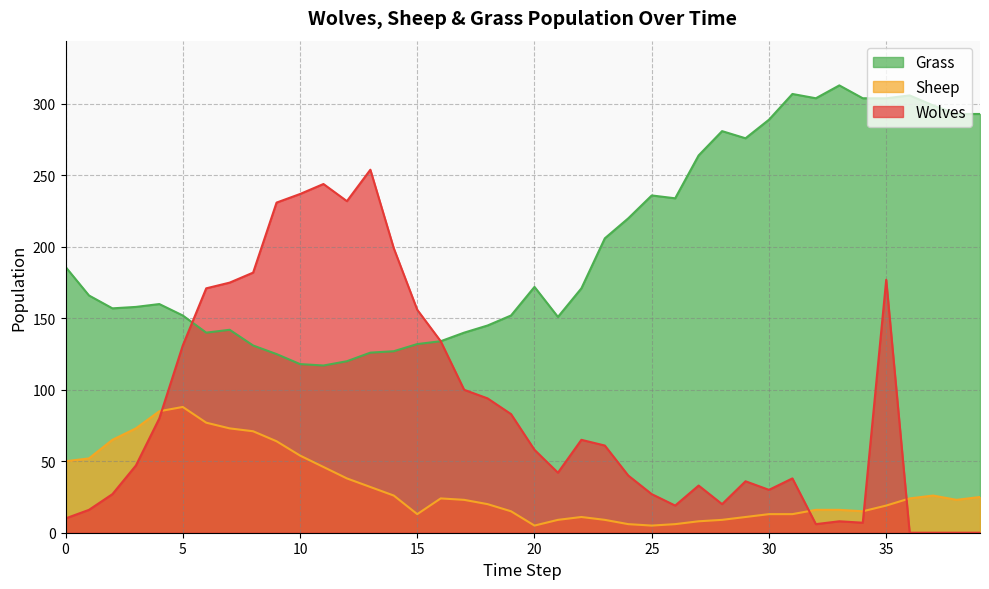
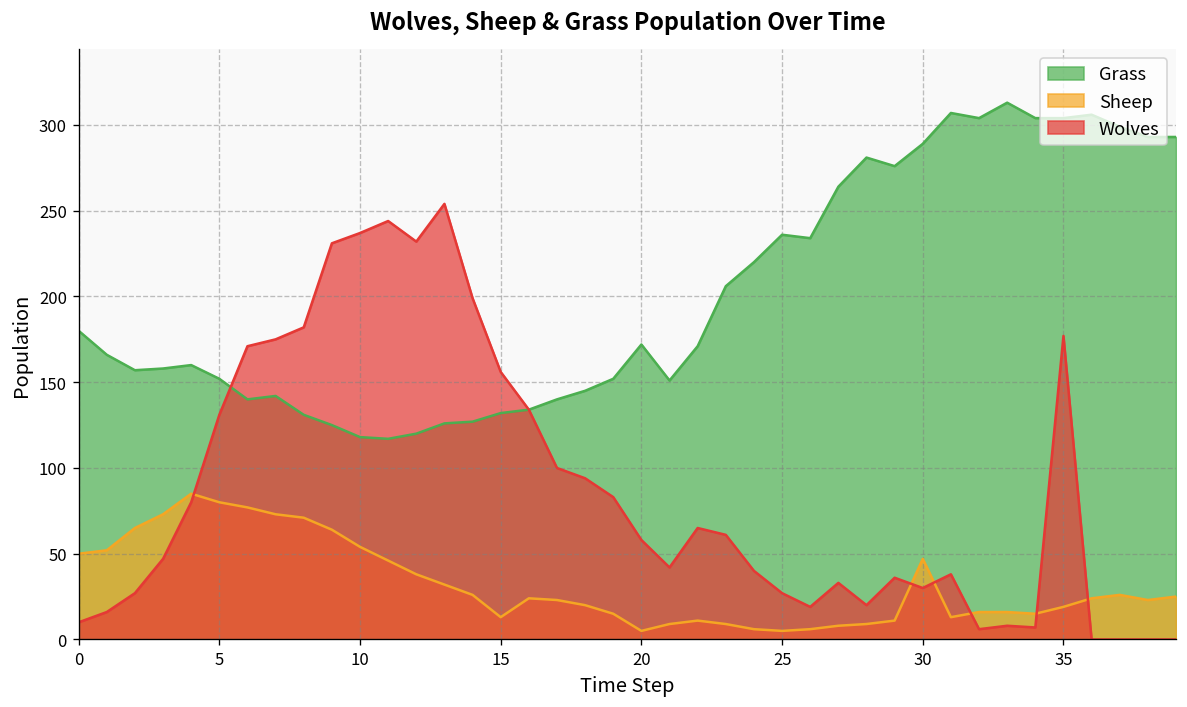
  {
    "Grass": {
-     "0": 186,
+     "0": 180,
      "5": 152,
      "10": 118,
      "15": 132,
      "20": 172,
      "25": 236,
      "30": 289
    },
    "Sheep": {
      "0": 50,
-     "5": 88,
+     "5": 80,
      "10": 54,
      "15": 13,
      "20": 5,
      "25": 5,
-     "30": 13,
+     "30": 47,
      "35": 19
    },
    "Wolves": {
      "0": 10,
      "5": 131,
      "10": 237,
      "15": 156,
      "20": 58,
      "25": 27,
      "30": 30,
      "35": 177
    }
  }
